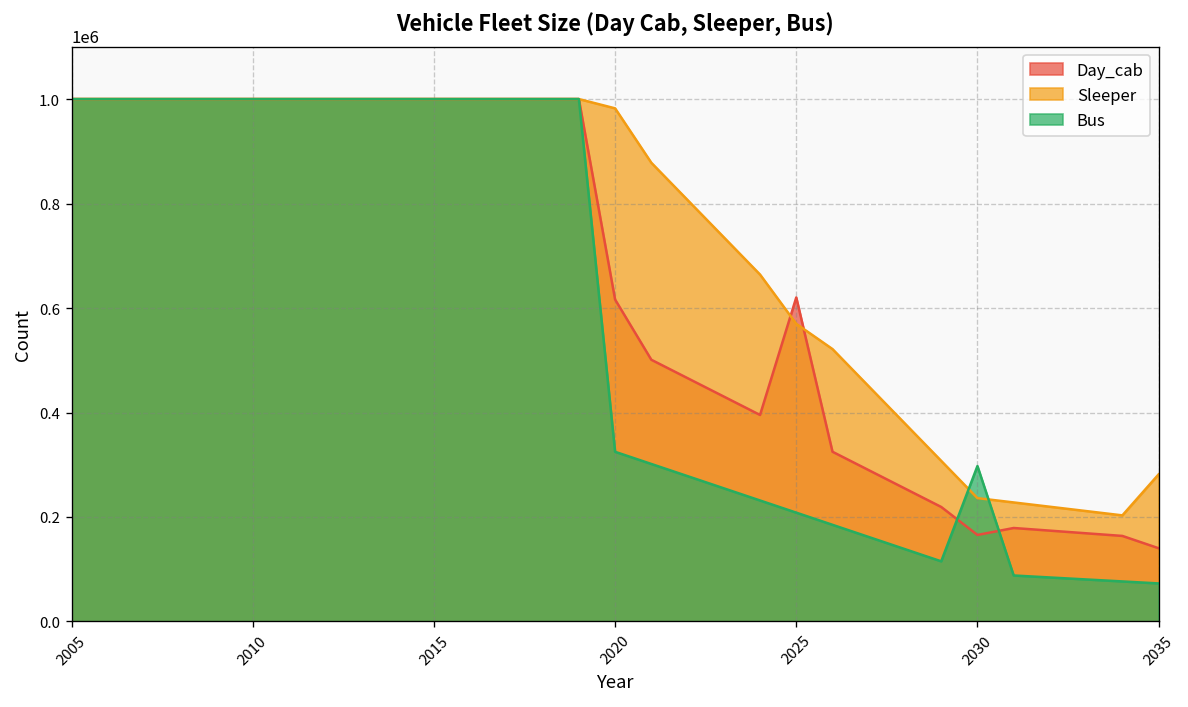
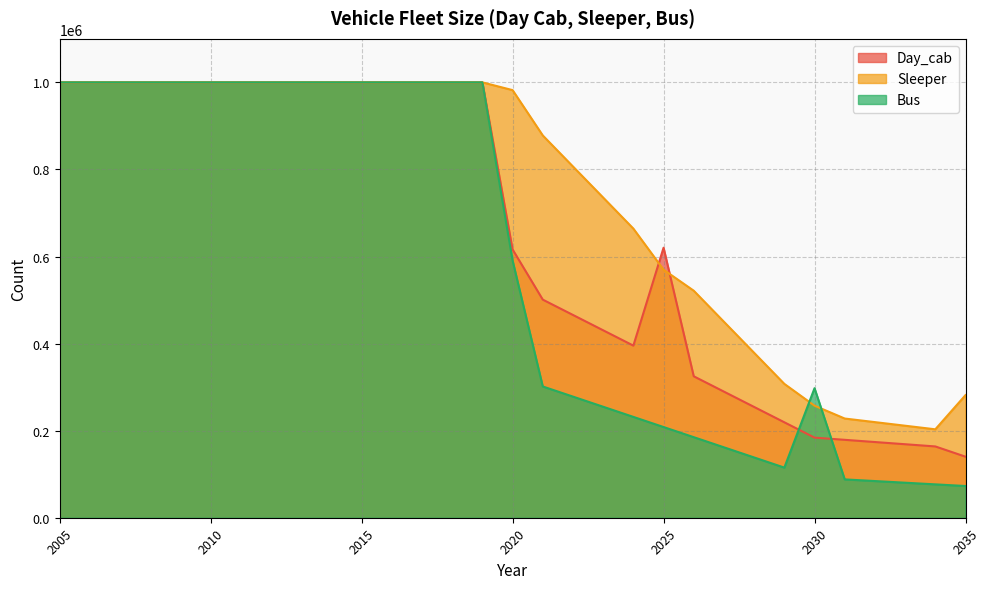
  {
    "Day_cab": {
      "2020": 620000,
      "2025": 620000,
-     "2030": 170000,
+     "2030": 180000,
      "2035": 140000
    },
    "Sleeper": {
      "2020": 980000,
      "2025": 570000,
-     "2030": 240000,
+     "2030": 260000,
      "2035": 280000
    },
    "Bus": {
-     "2020": 320000,
+     "2020": 590000,
      "2025": 210000,
      "2030": 300000,
      "2035": 70000
    }
  }
